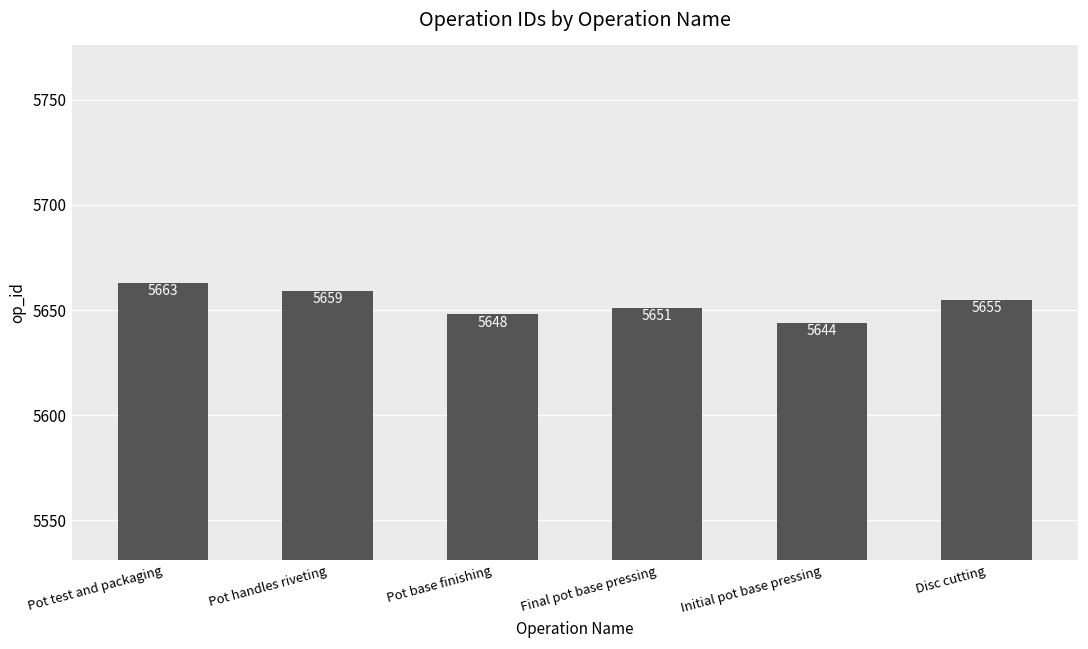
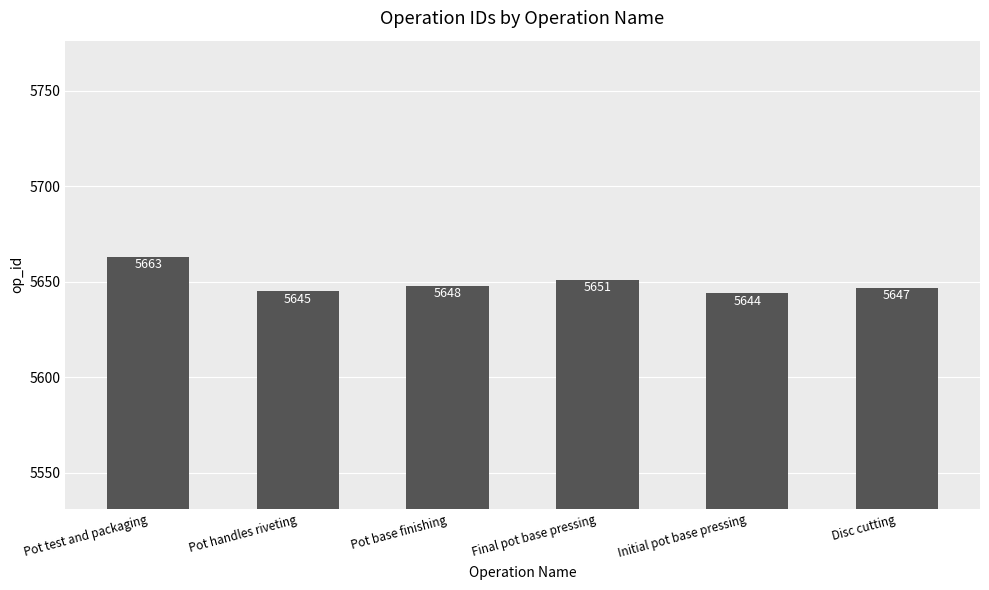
  {
    "Pot test and packaging": 5663,
-   "Pot handles riveting": 5659,
+   "Pot handles riveting": 5645,
    "Pot base finishing": 5648,
    "Final pot base pressing": 5651,
    "Initial pot base pressing": 5644,
-   "Disc cutting": 5655
+   "Disc cutting": 5647
  }
